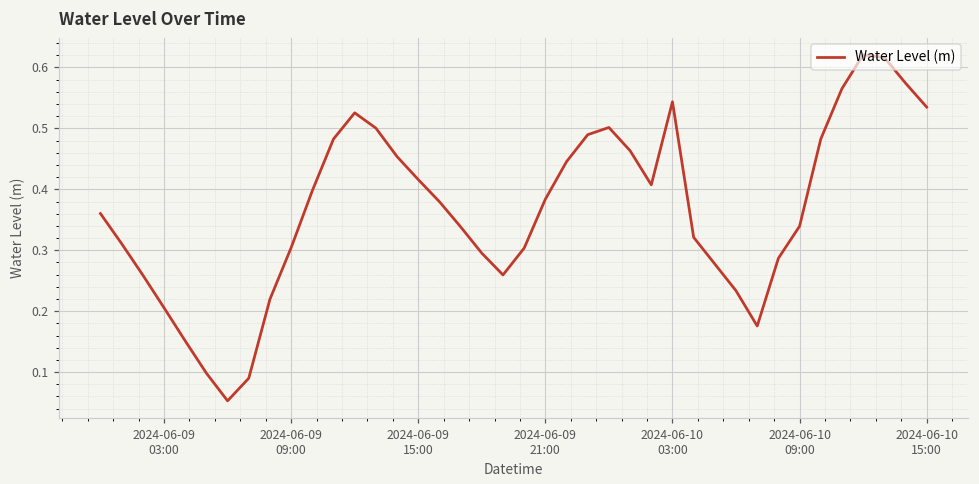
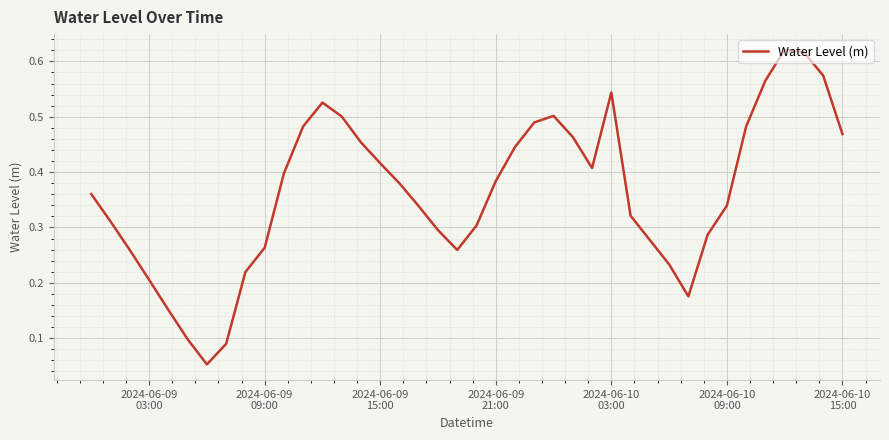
  {
    "2024-06-09 03:00": 0.21,
-   "2024-06-09 09:00": 0.30,
+   "2024-06-09 09:00": 0.26,
    "2024-06-09 15:00": 0.42,
    "2024-06-09 21:00": 0.38,
    "2024-06-10 03:00": 0.54,
    "2024-06-10 09:00": 0.34,
-   "2024-06-10 15:00": 0.53
+   "2024-06-10 15:00": 0.47
  }
